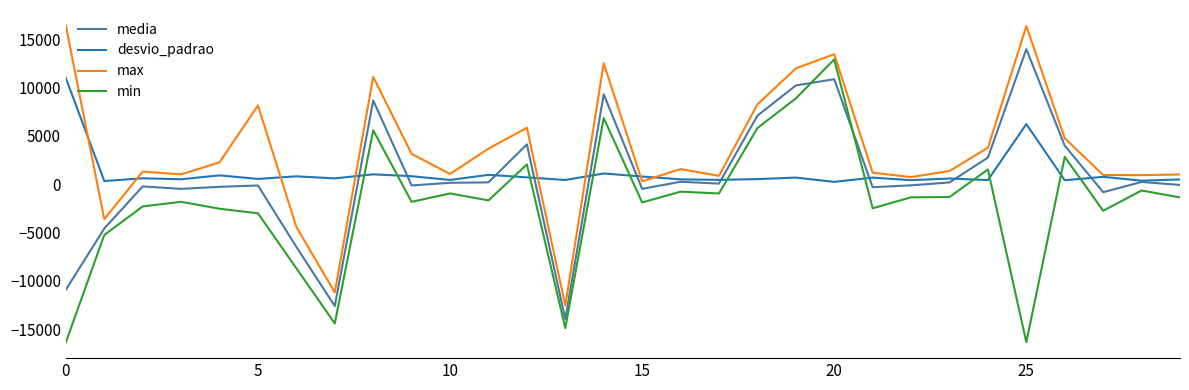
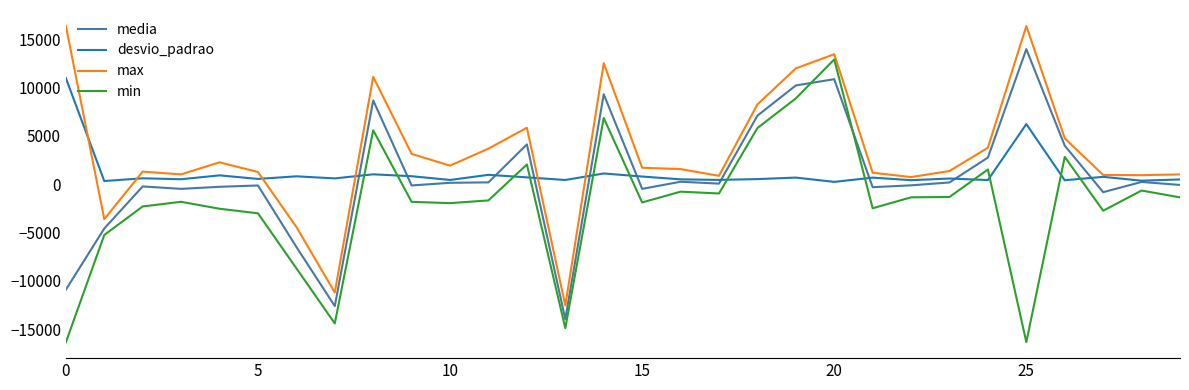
  {
    "max": {
      "0": 16000,
-     "5": 8000,
-     "10": 1000,
-     "15": 0,
+     "5": 1000,
+     "10": 2000,
+     "15": 2000,
      "20": 13000,
      "25": 16000
    },
    "min": {
      "0": -16000,
      "5": -3000,
-     "10": -1000,
+     "10": -2000,
      "15": -2000,
      "20": 13000,
      "25": -16000
    }
  }
